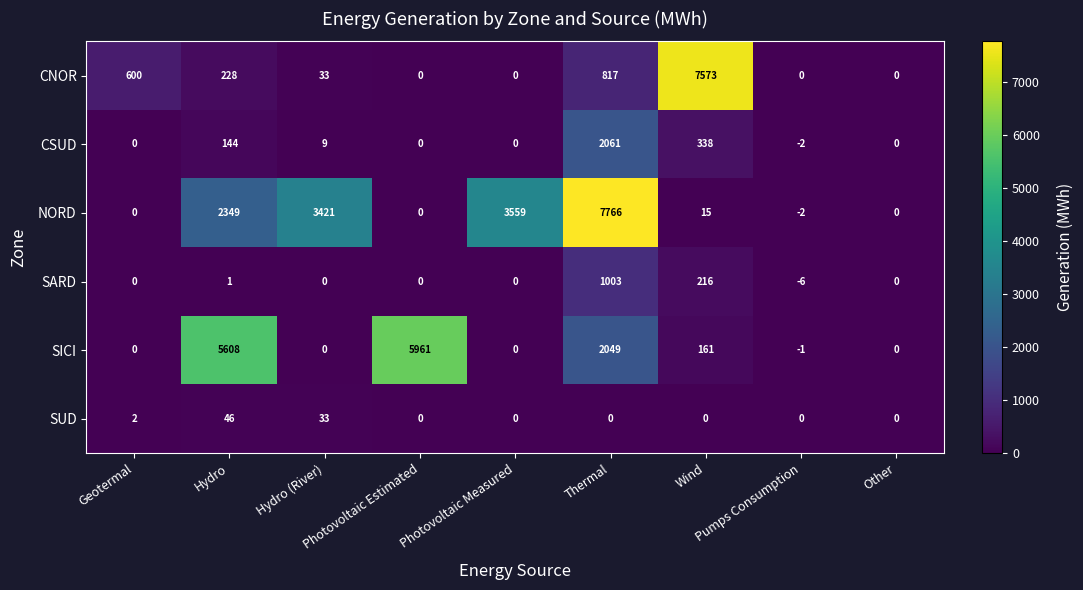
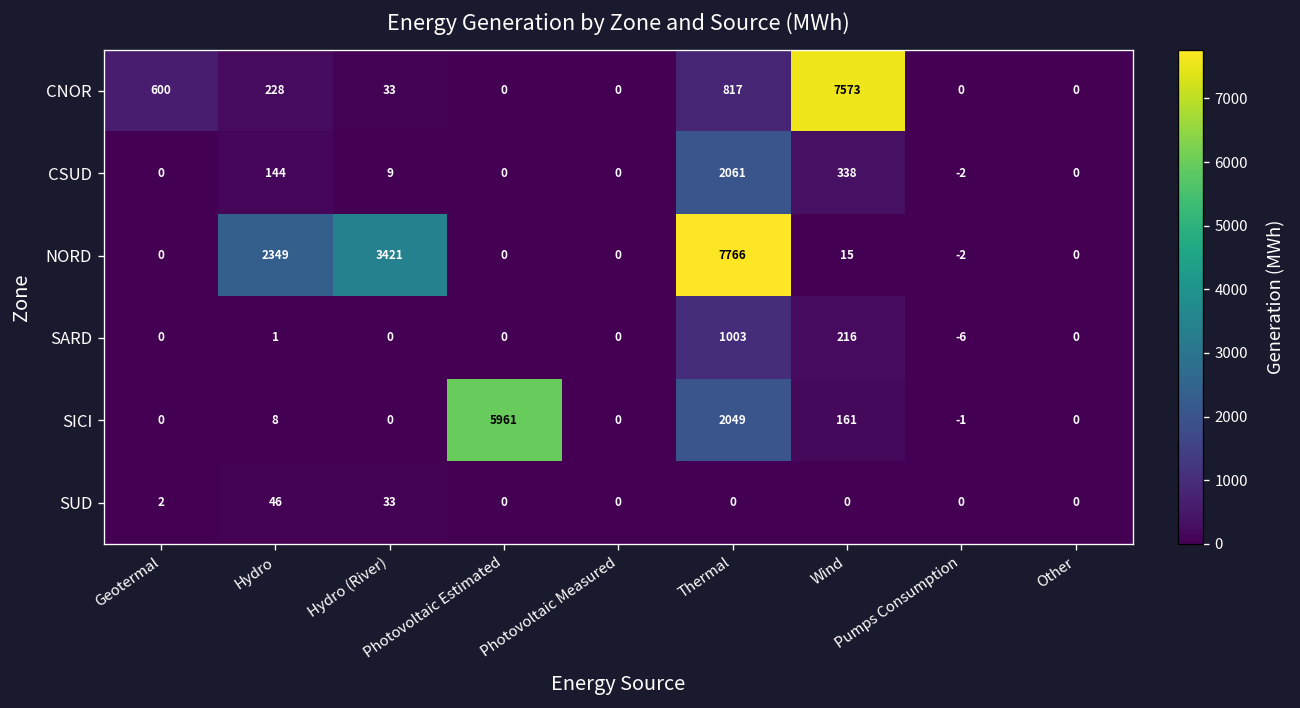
  {
    "CNOR": {
      "Geotermal": 600,
      "Hydro": 228,
      "Hydro (River)": 33,
      "Photovoltaic Estimated": 0,
      "Photovoltaic Measured": 0,
      "Thermal": 817,
      "Wind": 7573,
      "Pumps Consumption": 0,
      "Other": 0
    },
    "CSUD": {
      "Geotermal": 0,
      "Hydro": 144,
      "Hydro (River)": 9,
      "Photovoltaic Estimated": 0,
      "Photovoltaic Measured": 0,
      "Thermal": 2061,
      "Wind": 338,
      "Pumps Consumption": -2,
      "Other": 0
    },
    "NORD": {
      "Geotermal": 0,
      "Hydro": 2349,
      "Hydro (River)": 3421,
      "Photovoltaic Estimated": 0,
-     "Photovoltaic Measured": 3559,
+     "Photovoltaic Measured": 0,
      "Thermal": 7766,
      "Wind": 15,
      "Pumps Consumption": -2,
      "Other": 0
    },
    "SARD": {
      "Geotermal": 0,
      "Hydro": 1,
      "Hydro (River)": 0,
      "Photovoltaic Estimated": 0,
      "Photovoltaic Measured": 0,
      "Thermal": 1003,
      "Wind": 216,
      "Pumps Consumption": -6,
      "Other": 0
    },
    "SICI": {
      "Geotermal": 0,
-     "Hydro": 5608,
+     "Hydro": 8,
      "Hydro (River)": 0,
      "Photovoltaic Estimated": 5961,
      "Photovoltaic Measured": 0,
      "Thermal": 2049,
      "Wind": 161,
      "Pumps Consumption": -1,
      "Other": 0
    },
    "SUD": {
      "Geotermal": 2,
      "Hydro": 46,
      "Hydro (River)": 33,
      "Photovoltaic Estimated": 0,
      "Photovoltaic Measured": 0,
      "Thermal": 0,
      "Wind": 0,
      "Pumps Consumption": 0,
      "Other": 0
    }
  }
